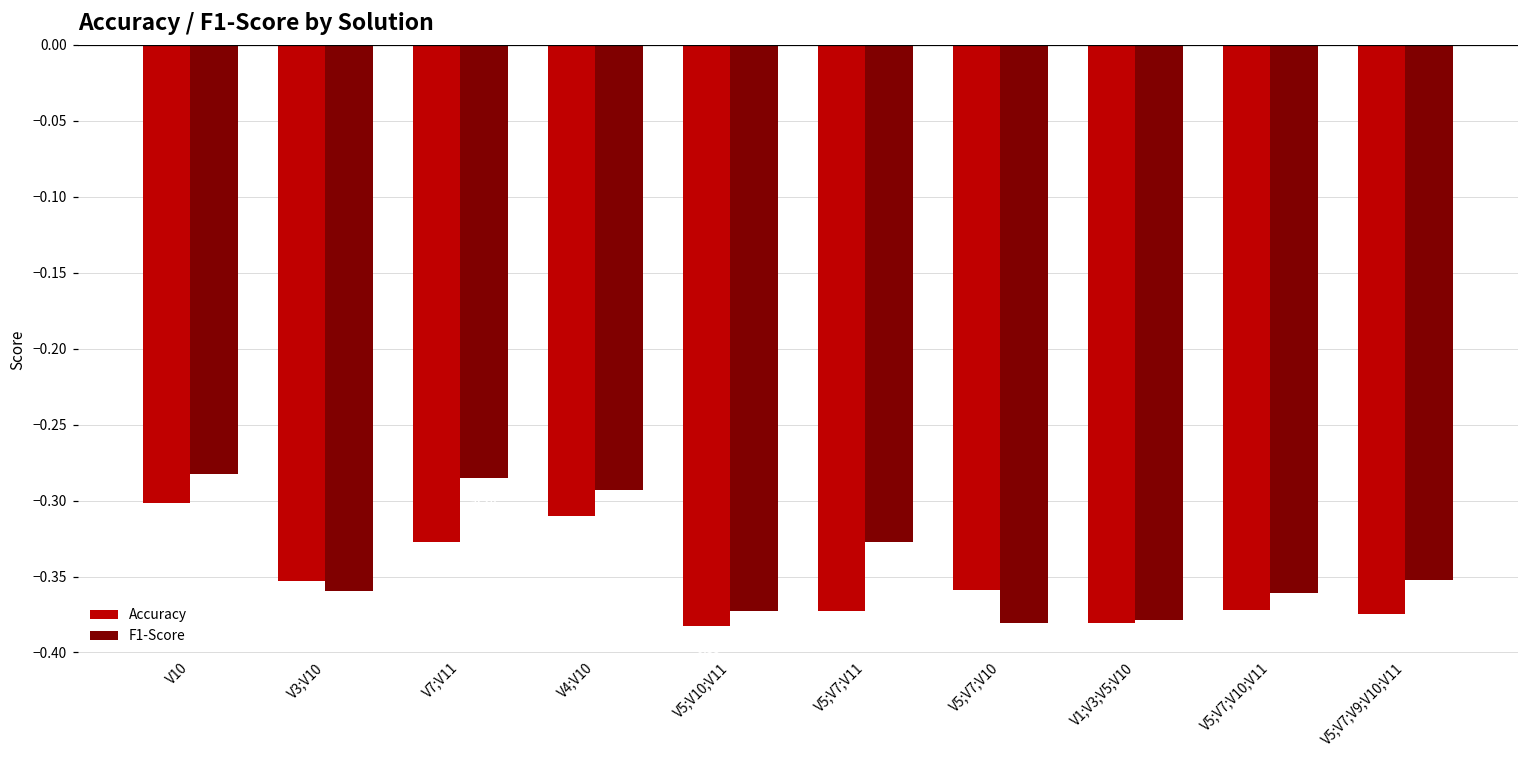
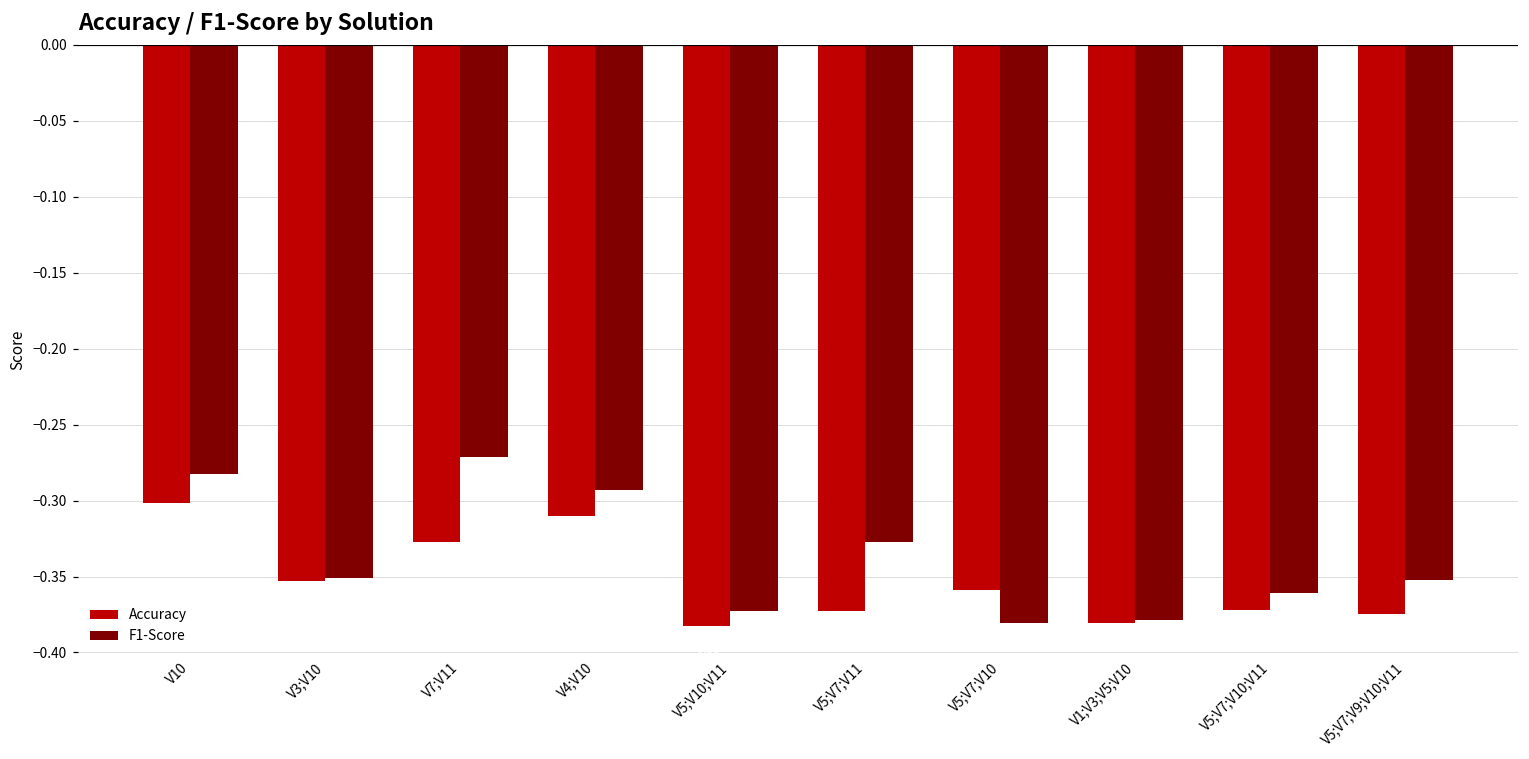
  {
    "Accuracy": {
      "V10": -0.302,
      "V3;V10": -0.353,
      "V7;V11": -0.327,
      "V4;V10": -0.310,
      "V5;V10;V11": -0.383,
      "V5;V7;V11": -0.373,
      "V5;V7;V10": -0.359,
      "V1;V3;V5;V10": -0.381,
      "V5;V7;V10;V11": -0.372,
      "V5;V7;V9;V10;V11": -0.375
    },
    "F1-Score": {
      "V10": -0.283,
-     "V3;V10": -0.359,
-     "V7;V11": -0.285,
+     "V3;V10": -0.351,
+     "V7;V11": -0.271,
      "V4;V10": -0.293,
      "V5;V10;V11": -0.372,
      "V5;V7;V11": -0.327,
      "V5;V7;V10": -0.381,
      "V1;V3;V5;V10": -0.379,
      "V5;V7;V10;V11": -0.361,
      "V5;V7;V9;V10;V11": -0.353
    }
  }
